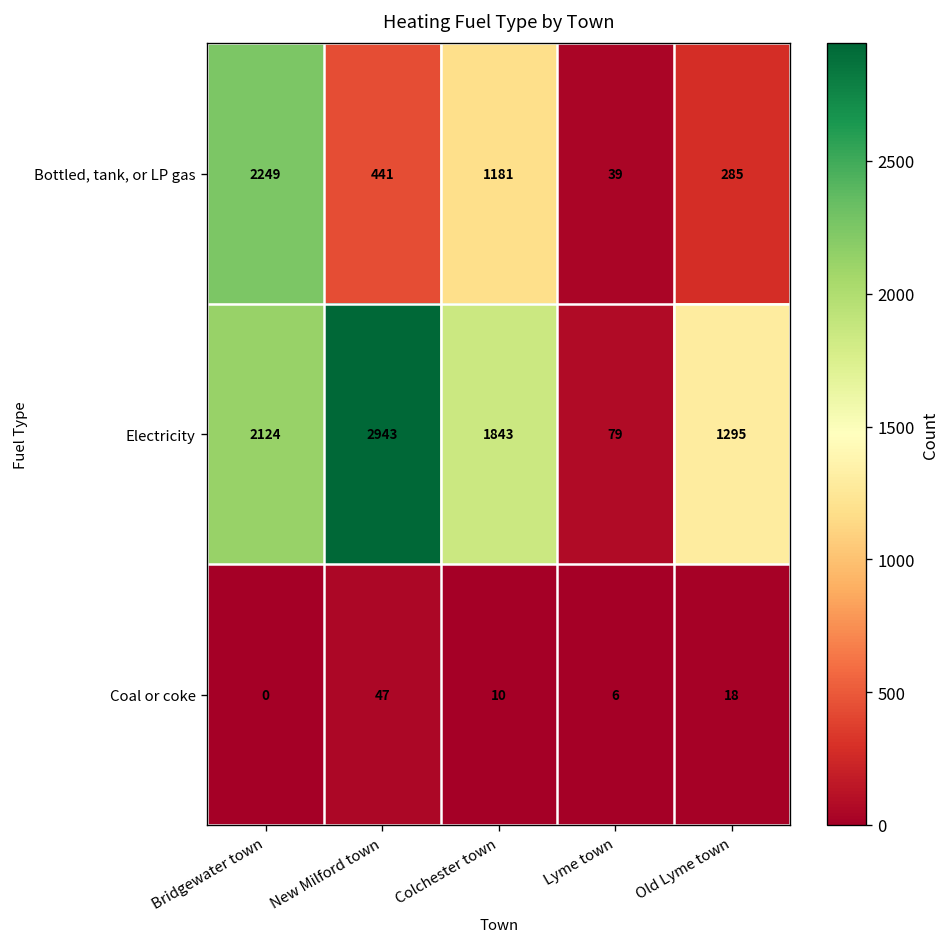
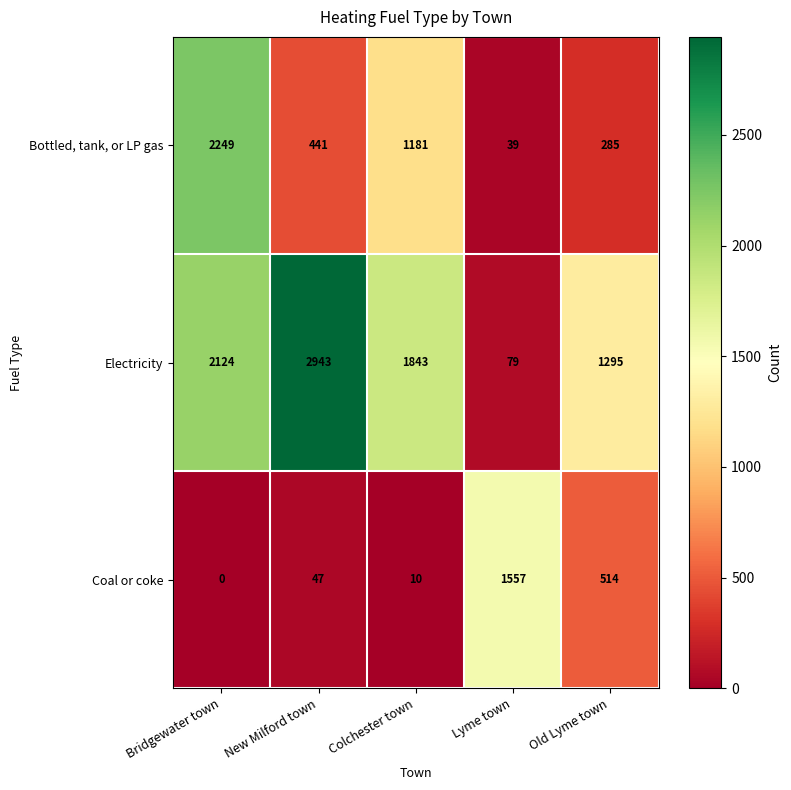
  {
    "Bottled, tank, or LP gas": {
      "Bridgewater town": 2249,
      "New Milford town": 441,
      "Colchester town": 1181,
      "Lyme town": 39,
      "Old Lyme town": 285
    },
    "Electricity": {
      "Bridgewater town": 2124,
      "New Milford town": 2943,
      "Colchester town": 1843,
      "Lyme town": 79,
      "Old Lyme town": 1295
    },
    "Coal or coke": {
      "Bridgewater town": 0,
      "New Milford town": 47,
      "Colchester town": 10,
-     "Lyme town": 6,
-     "Old Lyme town": 18
+     "Lyme town": 1557,
+     "Old Lyme town": 514
    }
  }
